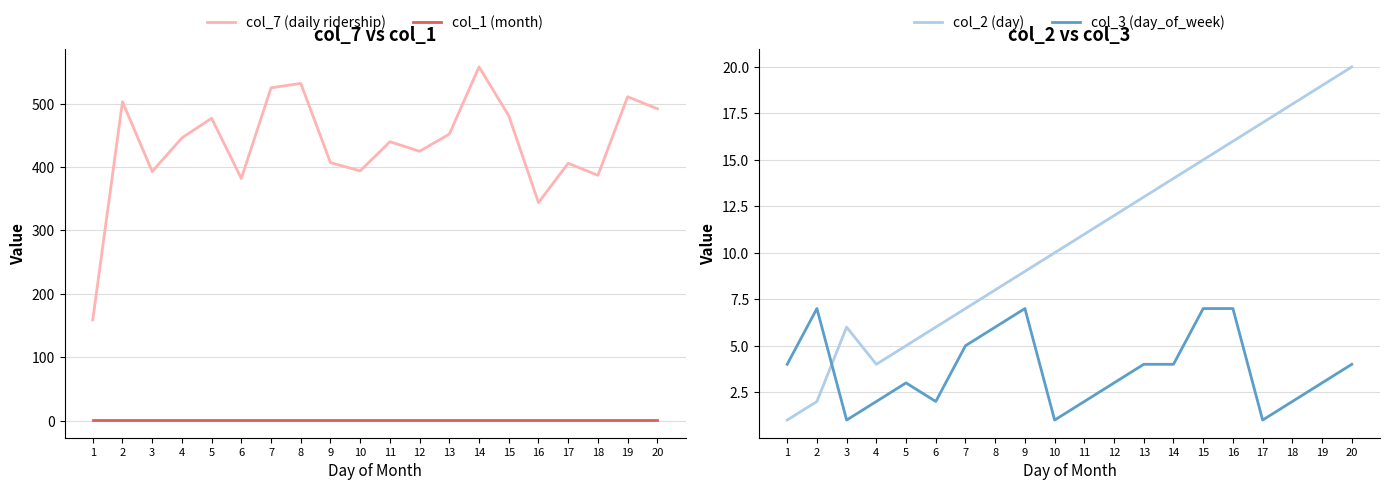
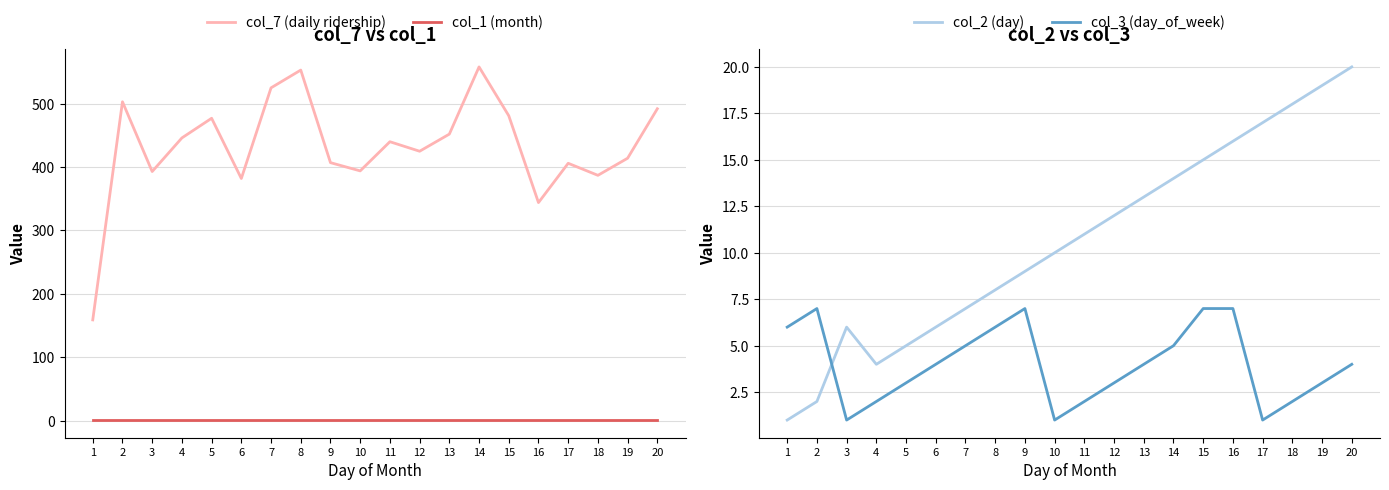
  {
    "col_7 vs col_1": {
      "col_7 (daily ridership)": {
        "1": 160,
        "2": 500,
        "3": 390,
        "4": 450,
        "5": 480,
        "6": 380,
        "7": 530,
-       "8": 530,
+       "8": 550,
        "9": 410,
        "10": 390,
        "11": 440,
        "12": 430,
        "13": 450,
        "14": 560,
        "15": 480,
        "16": 340,
        "17": 410,
        "18": 390,
-       "19": 510,
+       "19": 410,
        "20": 490
      },
      "col_1 (month)": {
        "1": 0,
        "2": 0,
        "3": 0,
        "4": 0,
        "5": 0,
        "6": 0,
        "7": 0,
        "8": 0,
        "9": 0,
        "10": 0,
        "11": 0,
        "12": 0,
        "13": 0,
        "14": 0,
        "15": 0,
        "16": 0,
        "17": 0,
        "18": 0,
        "19": 0,
        "20": 0
      }
    },
    "col_2 vs col_3": {
      "col_2 (day)": {
        "1": 1,
        "2": 2,
        "3": 6,
        "4": 4,
        "5": 5,
        "6": 6,
        "7": 7,
        "8": 8,
        "9": 9,
        "10": 10,
        "11": 11,
        "12": 12,
        "13": 13,
        "14": 14,
        "15": 15,
        "16": 16,
        "17": 17,
        "18": 18,
        "19": 19,
        "20": 20
      },
      "col_3 (day_of_week)": {
-       "1": 4,
+       "1": 6,
        "2": 7,
        "3": 1,
        "4": 2,
        "5": 3,
-       "6": 2,
+       "6": 4,
        "7": 5,
        "8": 6,
        "9": 7,
        "10": 1,
        "11": 2,
        "12": 3,
        "13": 4,
-       "14": 4,
+       "14": 5,
        "15": 7,
        "16": 7,
        "17": 1,
        "18": 2,
        "19": 3,
        "20": 4
      }
    }
  }
